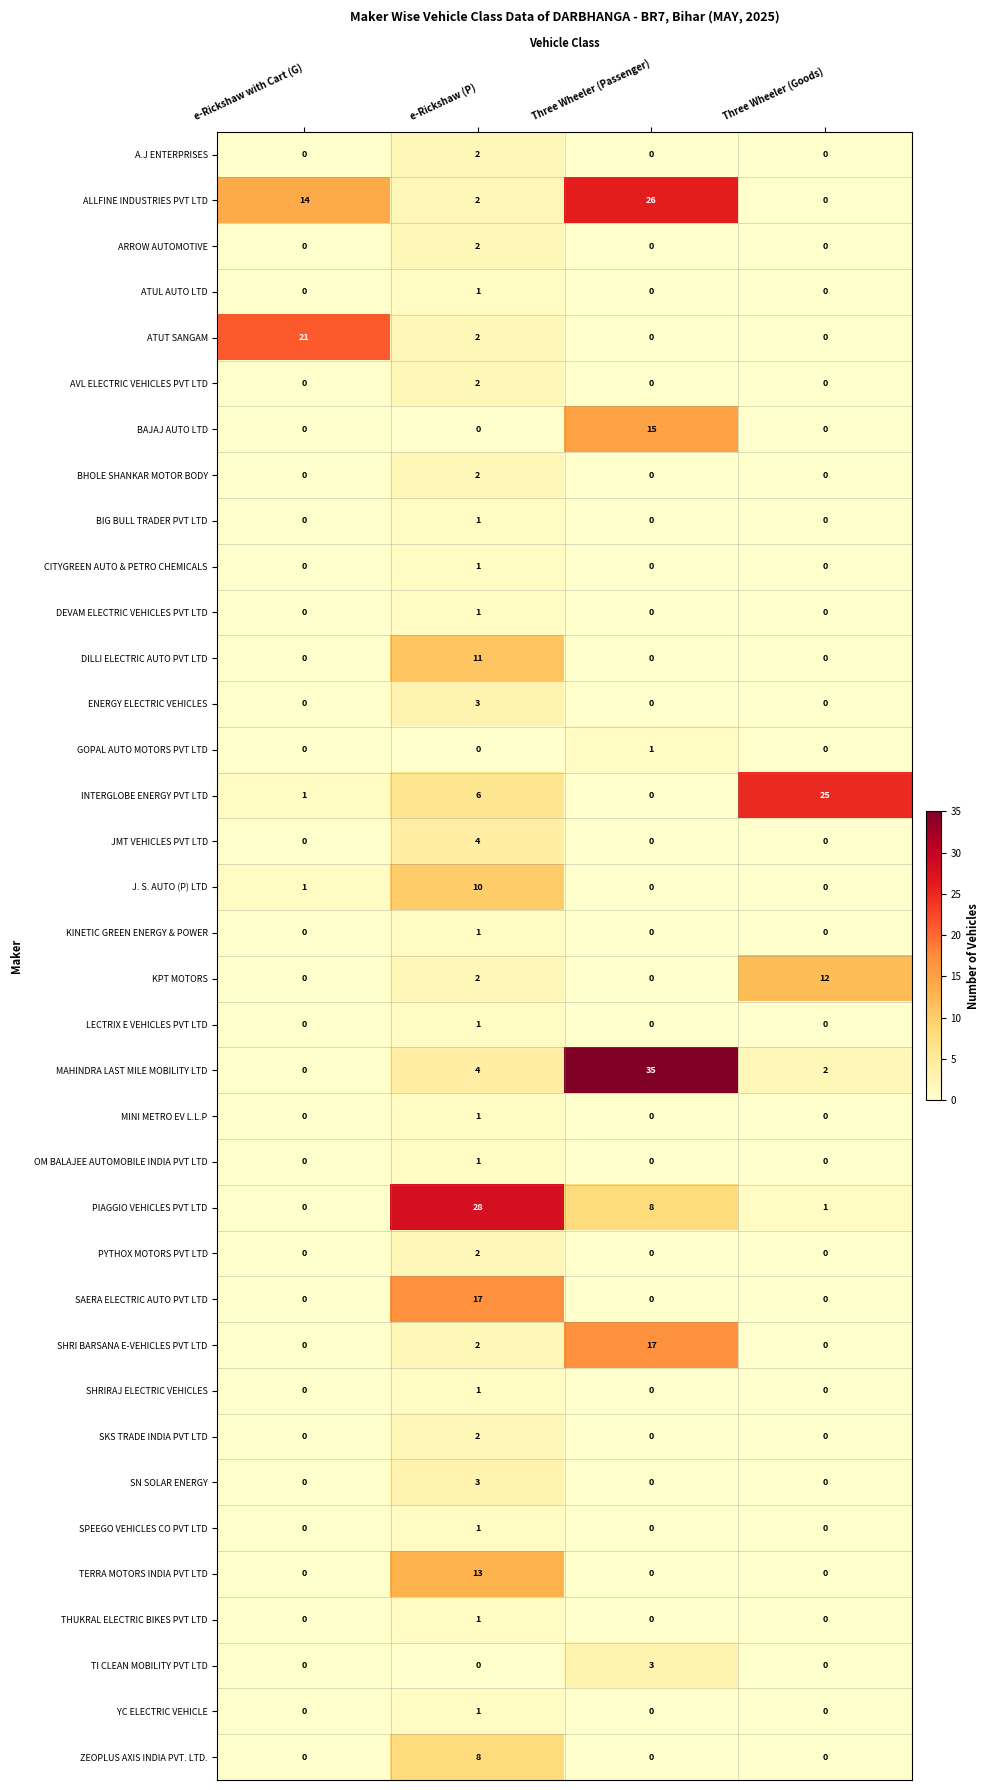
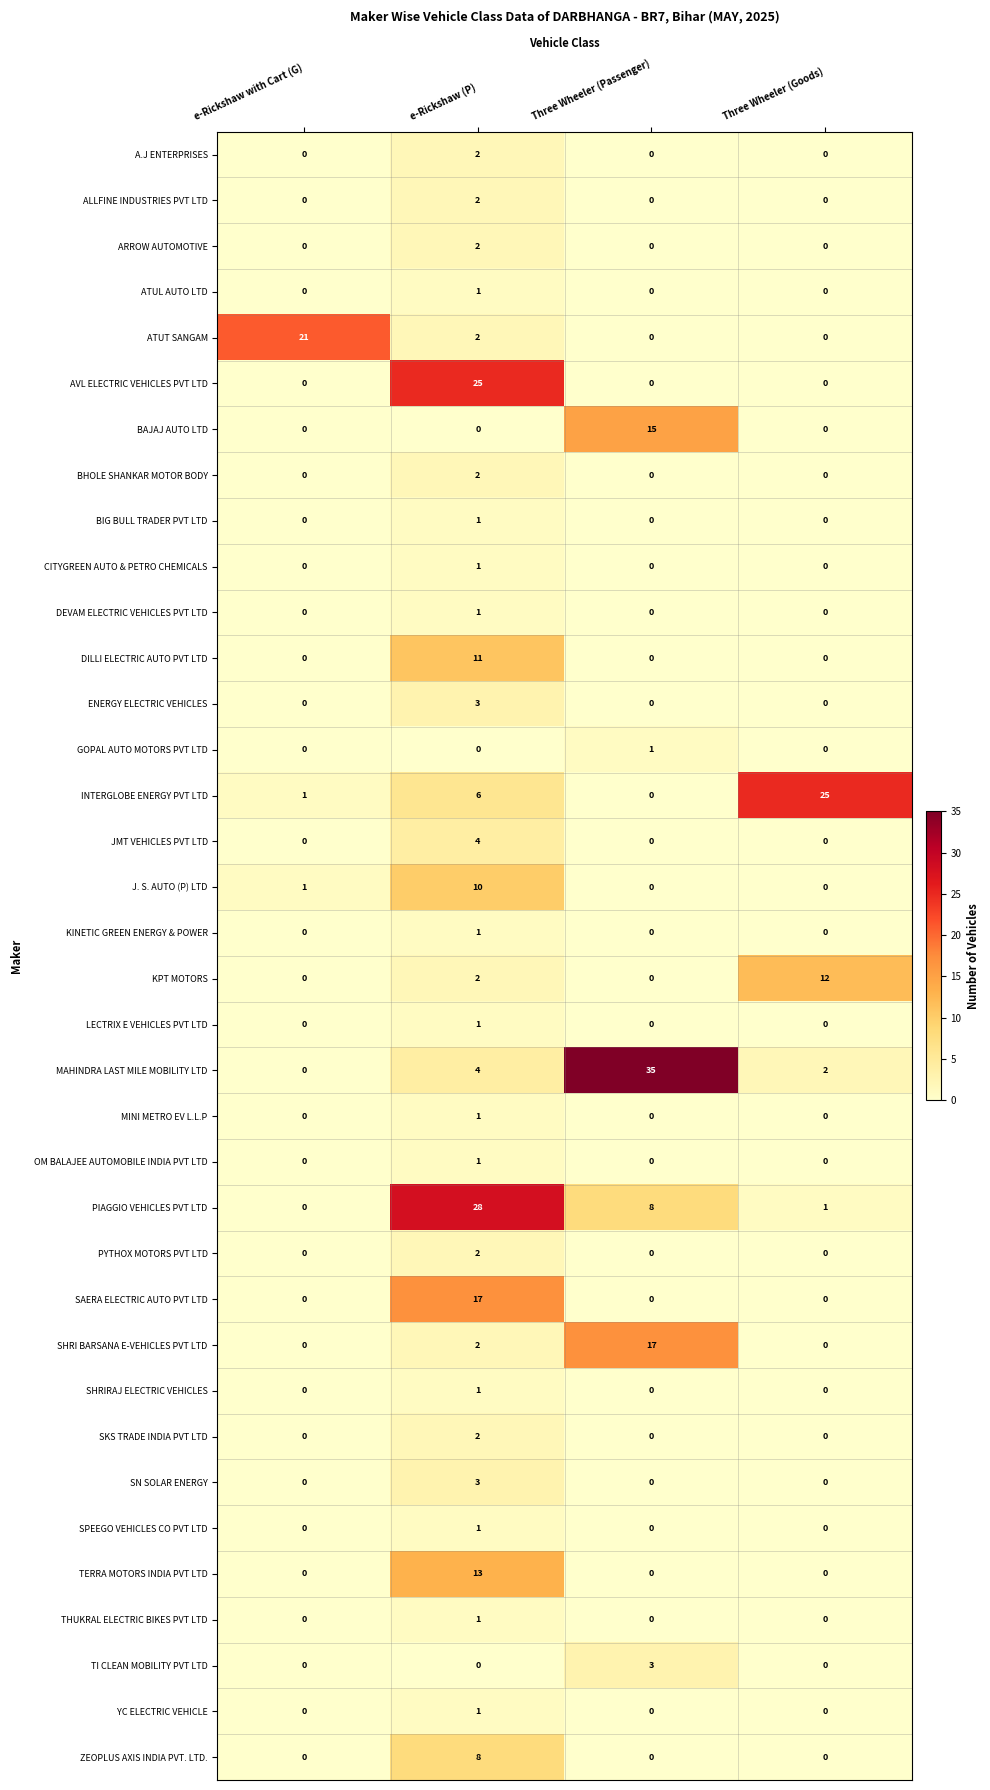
  {
    "A.J ENTERPRISES": {
      "e-Rickshaw with Cart (G)": 0,
      "e-Rickshaw (P)": 2,
      "Three Wheeler (Passenger)": 0,
      "Three Wheeler (Goods)": 0
    },
    "ALLFINE INDUSTRIES PVT LTD": {
-     "e-Rickshaw with Cart (G)": 14,
+     "e-Rickshaw with Cart (G)": 0,
      "e-Rickshaw (P)": 2,
-     "Three Wheeler (Passenger)": 26,
+     "Three Wheeler (Passenger)": 0,
      "Three Wheeler (Goods)": 0
    },
    "ARROW AUTOMOTIVE": {
      "e-Rickshaw with Cart (G)": 0,
      "e-Rickshaw (P)": 2,
      "Three Wheeler (Passenger)": 0,
      "Three Wheeler (Goods)": 0
    },
    "ATUL AUTO LTD": {
      "e-Rickshaw with Cart (G)": 0,
      "e-Rickshaw (P)": 1,
      "Three Wheeler (Passenger)": 0,
      "Three Wheeler (Goods)": 0
    },
    "ATUT SANGAM": {
      "e-Rickshaw with Cart (G)": 21,
      "e-Rickshaw (P)": 2,
      "Three Wheeler (Passenger)": 0,
      "Three Wheeler (Goods)": 0
    },
    "AVL ELECTRIC VEHICLES PVT LTD": {
      "e-Rickshaw with Cart (G)": 0,
-     "e-Rickshaw (P)": 2,
+     "e-Rickshaw (P)": 25,
      "Three Wheeler (Passenger)": 0,
      "Three Wheeler (Goods)": 0
    },
    "BAJAJ AUTO LTD": {
      "e-Rickshaw with Cart (G)": 0,
      "e-Rickshaw (P)": 0,
      "Three Wheeler (Passenger)": 15,
      "Three Wheeler (Goods)": 0
    },
    "BHOLE SHANKAR MOTOR BODY": {
      "e-Rickshaw with Cart (G)": 0,
      "e-Rickshaw (P)": 2,
      "Three Wheeler (Passenger)": 0,
      "Three Wheeler (Goods)": 0
    },
    "BIG BULL TRADER PVT LTD": {
      "e-Rickshaw with Cart (G)": 0,
      "e-Rickshaw (P)": 1,
      "Three Wheeler (Passenger)": 0,
      "Three Wheeler (Goods)": 0
    },
    "CITYGREEN AUTO & PETRO CHEMICALS": {
      "e-Rickshaw with Cart (G)": 0,
      "e-Rickshaw (P)": 1,
      "Three Wheeler (Passenger)": 0,
      "Three Wheeler (Goods)": 0
    },
    "DEVAM ELECTRIC VEHICLES PVT LTD": {
      "e-Rickshaw with Cart (G)": 0,
      "e-Rickshaw (P)": 1,
      "Three Wheeler (Passenger)": 0,
      "Three Wheeler (Goods)": 0
    },
    "DILLI ELECTRIC AUTO PVT LTD": {
      "e-Rickshaw with Cart (G)": 0,
      "e-Rickshaw (P)": 11,
      "Three Wheeler (Passenger)": 0,
      "Three Wheeler (Goods)": 0
    },
    "ENERGY ELECTRIC VEHICLES": {
      "e-Rickshaw with Cart (G)": 0,
      "e-Rickshaw (P)": 3,
      "Three Wheeler (Passenger)": 0,
      "Three Wheeler (Goods)": 0
    },
    "GOPAL AUTO MOTORS PVT LTD": {
      "e-Rickshaw with Cart (G)": 0,
      "e-Rickshaw (P)": 0,
      "Three Wheeler (Passenger)": 1,
      "Three Wheeler (Goods)": 0
    },
    "INTERGLOBE ENERGY PVT LTD": {
      "e-Rickshaw with Cart (G)": 1,
      "e-Rickshaw (P)": 6,
      "Three Wheeler (Passenger)": 0,
      "Three Wheeler (Goods)": 25
    },
    "JMT VEHICLES PVT LTD": {
      "e-Rickshaw with Cart (G)": 0,
      "e-Rickshaw (P)": 4,
      "Three Wheeler (Passenger)": 0,
      "Three Wheeler (Goods)": 0
    },
    "J. S. AUTO (P) LTD": {
      "e-Rickshaw with Cart (G)": 1,
      "e-Rickshaw (P)": 10,
      "Three Wheeler (Passenger)": 0,
      "Three Wheeler (Goods)": 0
    },
    "KINETIC GREEN ENERGY & POWER": {
      "e-Rickshaw with Cart (G)": 0,
      "e-Rickshaw (P)": 1,
      "Three Wheeler (Passenger)": 0,
      "Three Wheeler (Goods)": 0
    },
    "KPT MOTORS": {
      "e-Rickshaw with Cart (G)": 0,
      "e-Rickshaw (P)": 2,
      "Three Wheeler (Passenger)": 0,
      "Three Wheeler (Goods)": 12
    },
    "LECTRIX E VEHICLES PVT LTD": {
      "e-Rickshaw with Cart (G)": 0,
      "e-Rickshaw (P)": 1,
      "Three Wheeler (Passenger)": 0,
      "Three Wheeler (Goods)": 0
    },
    "MAHINDRA LAST MILE MOBILITY LTD": {
      "e-Rickshaw with Cart (G)": 0,
      "e-Rickshaw (P)": 4,
      "Three Wheeler (Passenger)": 35,
      "Three Wheeler (Goods)": 2
    },
    "MINI METRO EV L.L.P": {
      "e-Rickshaw with Cart (G)": 0,
      "e-Rickshaw (P)": 1,
      "Three Wheeler (Passenger)": 0,
      "Three Wheeler (Goods)": 0
    },
    "OM BALAJEE AUTOMOBILE INDIA PVT LTD": {
      "e-Rickshaw with Cart (G)": 0,
      "e-Rickshaw (P)": 1,
      "Three Wheeler (Passenger)": 0,
      "Three Wheeler (Goods)": 0
    },
    "PIAGGIO VEHICLES PVT LTD": {
      "e-Rickshaw with Cart (G)": 0,
      "e-Rickshaw (P)": 28,
      "Three Wheeler (Passenger)": 8,
      "Three Wheeler (Goods)": 1
    },
    "PYTHOX MOTORS PVT LTD": {
      "e-Rickshaw with Cart (G)": 0,
      "e-Rickshaw (P)": 2,
      "Three Wheeler (Passenger)": 0,
      "Three Wheeler (Goods)": 0
    },
    "SAERA ELECTRIC AUTO PVT LTD": {
      "e-Rickshaw with Cart (G)": 0,
      "e-Rickshaw (P)": 17,
      "Three Wheeler (Passenger)": 0,
      "Three Wheeler (Goods)": 0
    },
    "SHRI BARSANA E-VEHICLES PVT LTD": {
      "e-Rickshaw with Cart (G)": 0,
      "e-Rickshaw (P)": 2,
      "Three Wheeler (Passenger)": 17,
      "Three Wheeler (Goods)": 0
    },
    "SHRIRAJ ELECTRIC VEHICLES": {
      "e-Rickshaw with Cart (G)": 0,
      "e-Rickshaw (P)": 1,
      "Three Wheeler (Passenger)": 0,
      "Three Wheeler (Goods)": 0
    },
    "SKS TRADE INDIA PVT LTD": {
      "e-Rickshaw with Cart (G)": 0,
      "e-Rickshaw (P)": 2,
      "Three Wheeler (Passenger)": 0,
      "Three Wheeler (Goods)": 0
    },
    "SN SOLAR ENERGY": {
      "e-Rickshaw with Cart (G)": 0,
      "e-Rickshaw (P)": 3,
      "Three Wheeler (Passenger)": 0,
      "Three Wheeler (Goods)": 0
    },
    "SPEEGO VEHICLES CO PVT LTD": {
      "e-Rickshaw with Cart (G)": 0,
      "e-Rickshaw (P)": 1,
      "Three Wheeler (Passenger)": 0,
      "Three Wheeler (Goods)": 0
    },
    "TERRA MOTORS INDIA PVT LTD": {
      "e-Rickshaw with Cart (G)": 0,
      "e-Rickshaw (P)": 13,
      "Three Wheeler (Passenger)": 0,
      "Three Wheeler (Goods)": 0
    },
    "THUKRAL ELECTRIC BIKES PVT LTD": {
      "e-Rickshaw with Cart (G)": 0,
      "e-Rickshaw (P)": 1,
      "Three Wheeler (Passenger)": 0,
      "Three Wheeler (Goods)": 0
    },
    "TI CLEAN MOBILITY PVT LTD": {
      "e-Rickshaw with Cart (G)": 0,
      "e-Rickshaw (P)": 0,
      "Three Wheeler (Passenger)": 3,
      "Three Wheeler (Goods)": 0
    },
    "YC ELECTRIC VEHICLE": {
      "e-Rickshaw with Cart (G)": 0,
      "e-Rickshaw (P)": 1,
      "Three Wheeler (Passenger)": 0,
      "Three Wheeler (Goods)": 0
    },
    "ZEOPLUS AXIS INDIA PVT. LTD.": {
      "e-Rickshaw with Cart (G)": 0,
      "e-Rickshaw (P)": 8,
      "Three Wheeler (Passenger)": 0,
      "Three Wheeler (Goods)": 0
    }
  }
